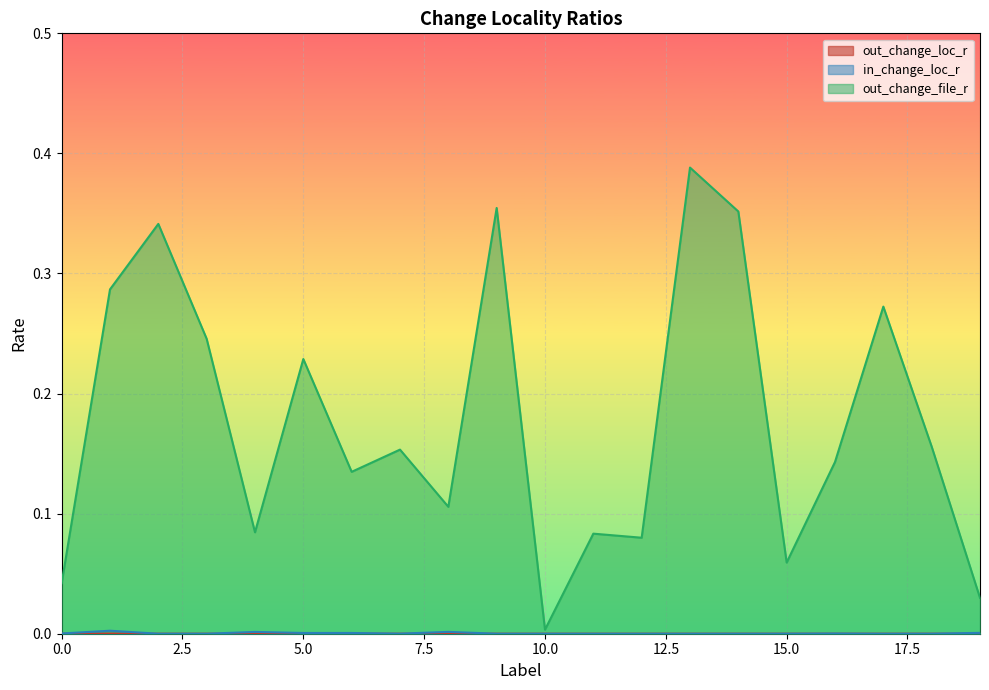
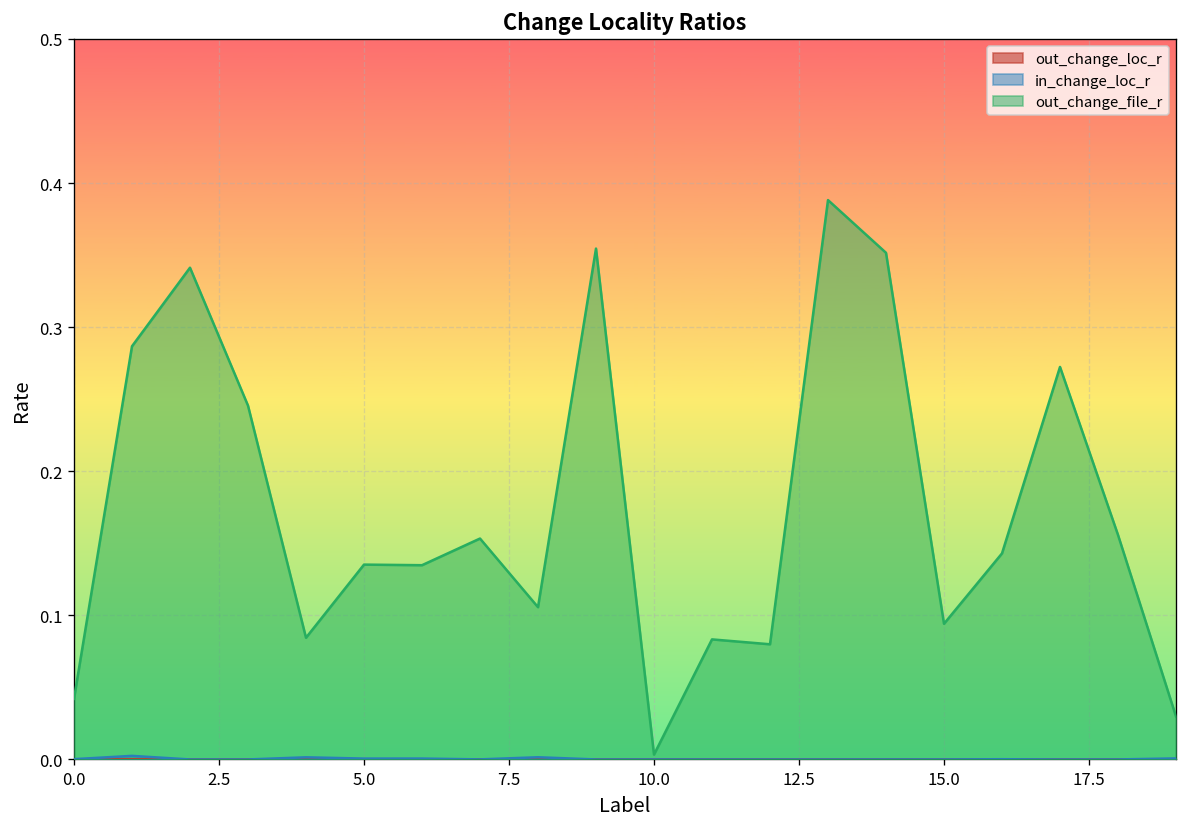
  {
    "out_change_file_r": {
      "0.0": 0.042,
-     "5.0": 0.229,
+     "5.0": 0.135,
      "10.0": 0.003,
-     "15.0": 0.059
+     "15.0": 0.094
    }
  }
